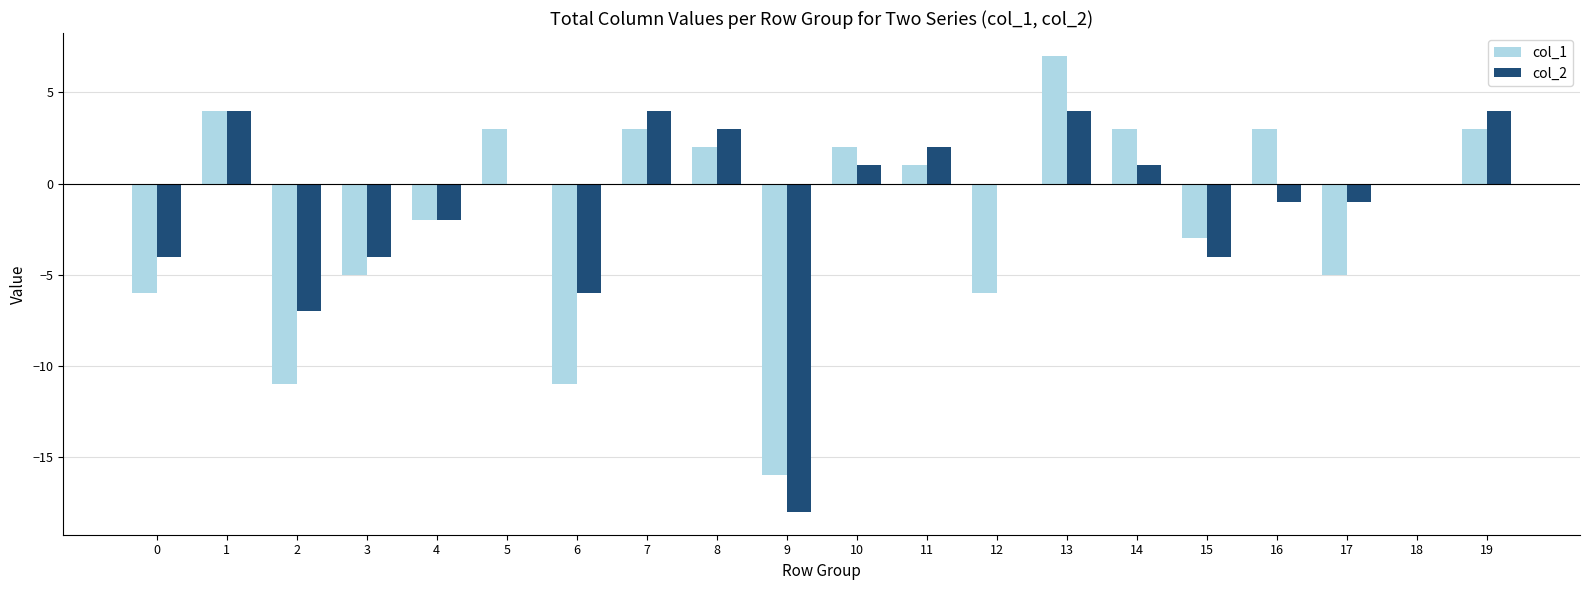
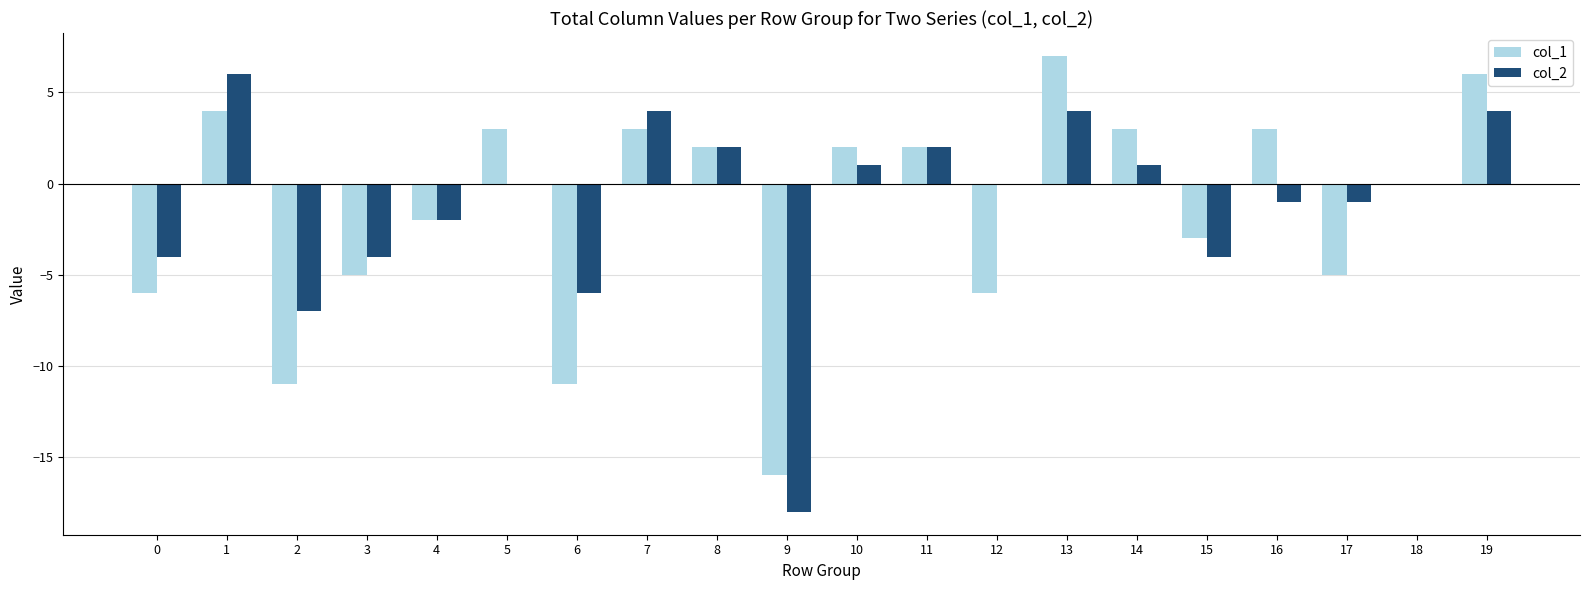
  {
    "col_1": {
      "0": -6,
      "1": 4,
      "2": -11,
      "3": -5,
      "4": -2,
      "5": 3,
      "6": -11,
      "7": 3,
      "8": 2,
      "9": -16,
      "10": 2,
-     "11": 1,
+     "11": 2,
      "12": -6,
      "13": 7,
      "14": 3,
      "15": -3,
      "16": 3,
      "17": -5,
      "18": 0,
-     "19": 3
+     "19": 6
    },
    "col_2": {
      "0": -4,
-     "1": 4,
+     "1": 6,
      "2": -7,
      "3": -4,
      "4": -2,
      "5": 0,
      "6": -6,
      "7": 4,
-     "8": 3,
+     "8": 2,
      "9": -18,
      "10": 1,
      "11": 2,
      "12": 0,
      "13": 4,
      "14": 1,
      "15": -4,
      "16": -1,
      "17": -1,
      "18": 0,
      "19": 4
    }
  }
